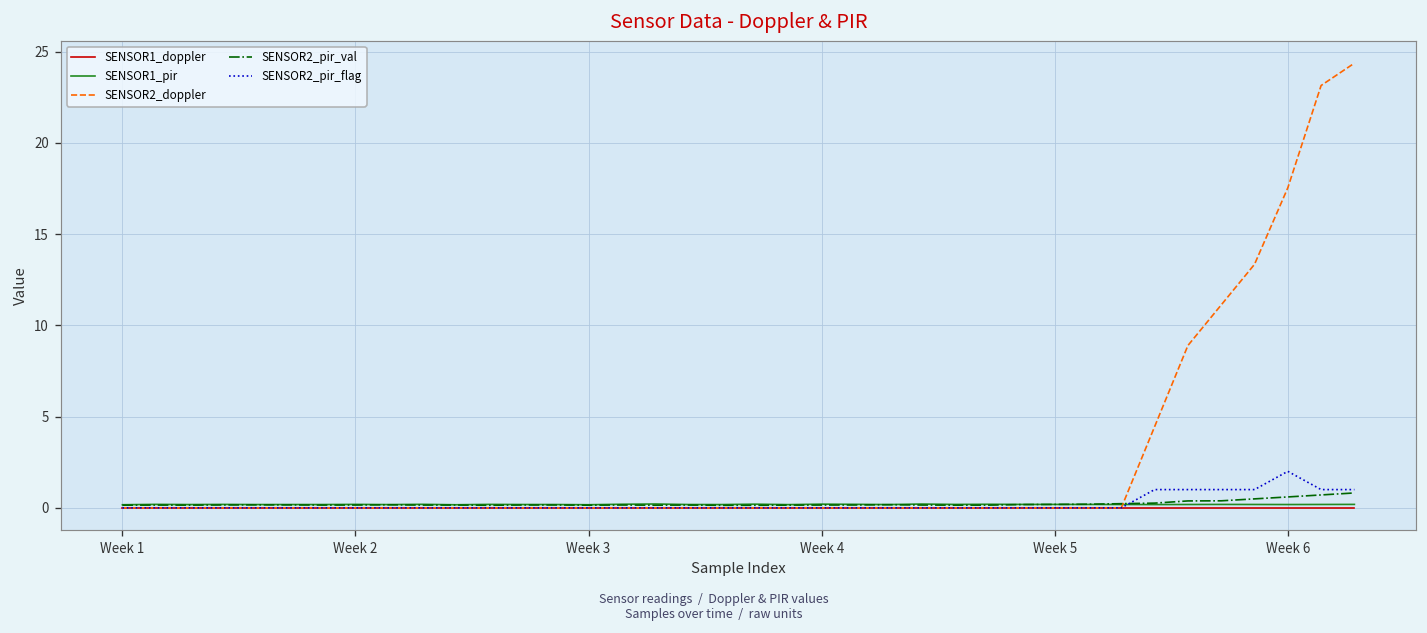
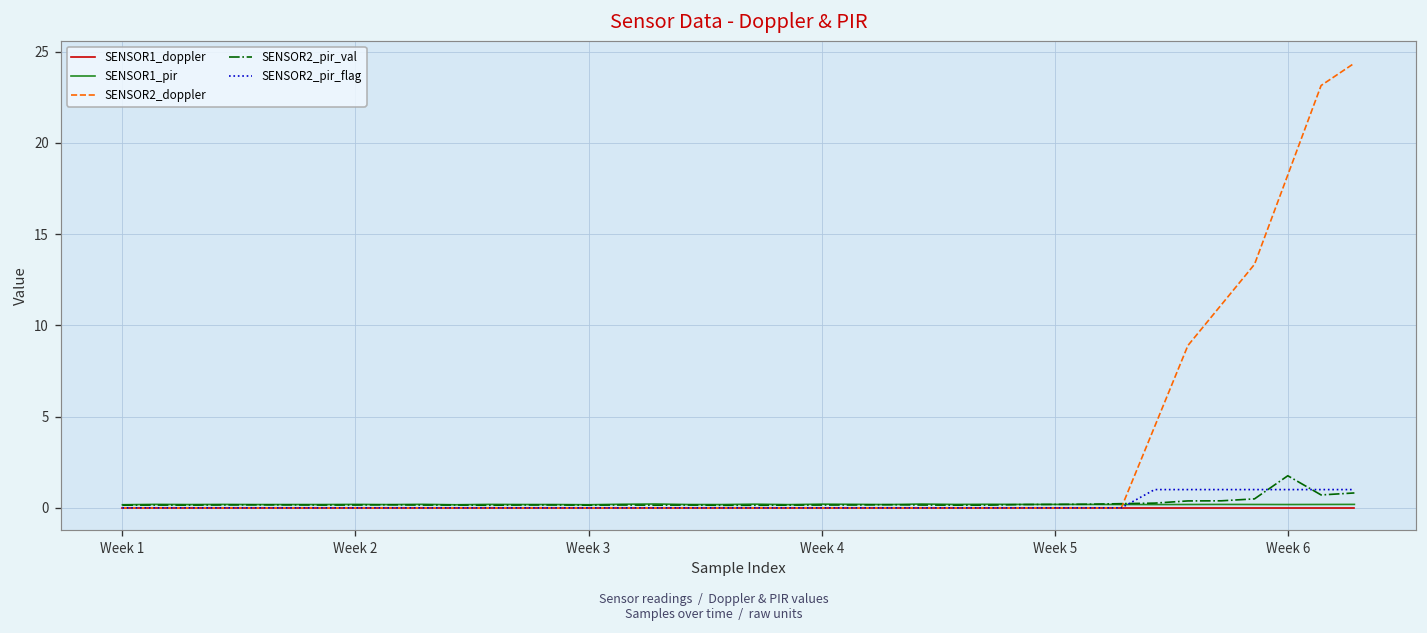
  {
    "SENSOR1_doppler": {
      "Week 6": 0.0
    },
    "SENSOR1_pir": {
      "Week 6": 0.2
    },
    "SENSOR2_doppler": {
-     "Week 6": 17.5
+     "Week 6": 18.2
    },
    "SENSOR2_pir_val": {
-     "Week 6": 0.6
+     "Week 6": 1.8
    },
    "SENSOR2_pir_flag": {
-     "Week 6": 2
+     "Week 6": 1
    }
  }
